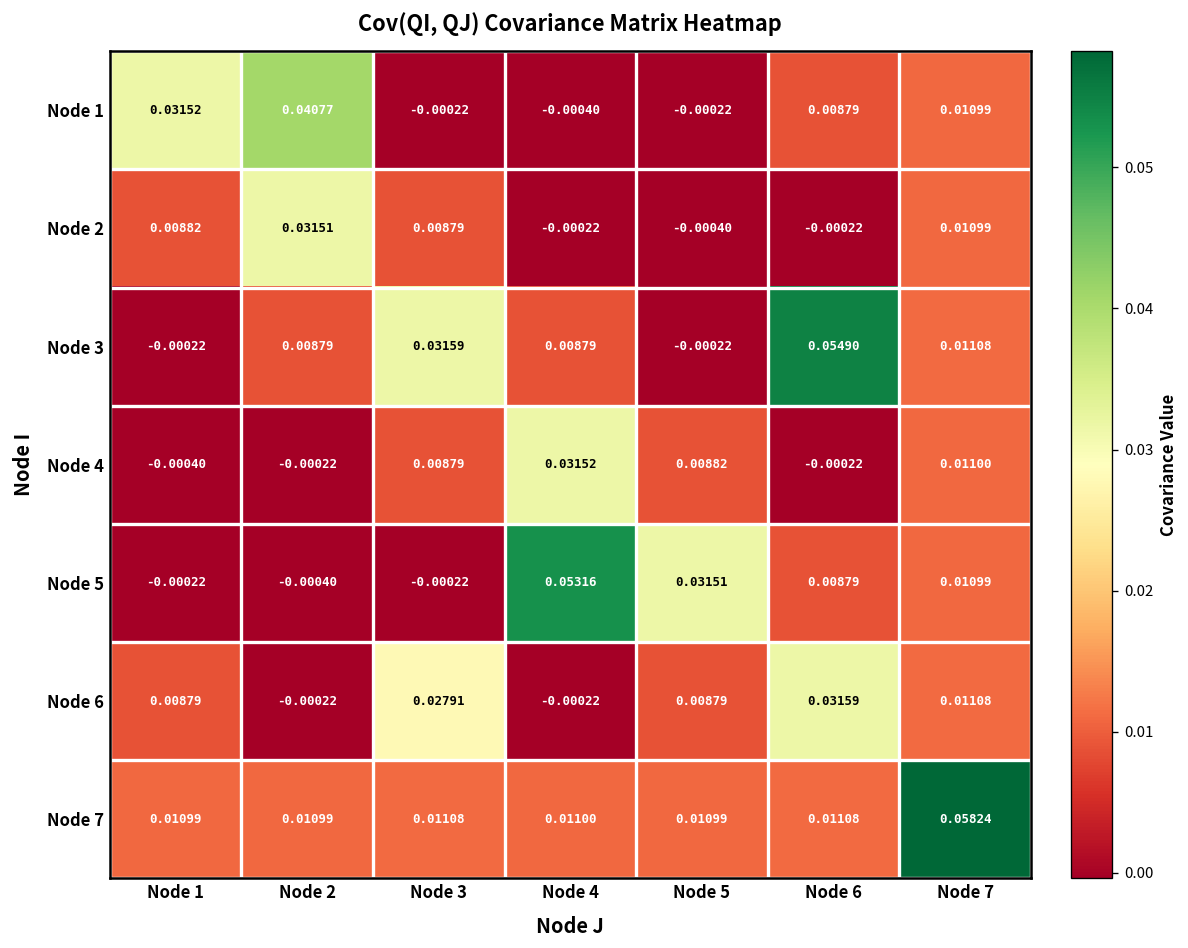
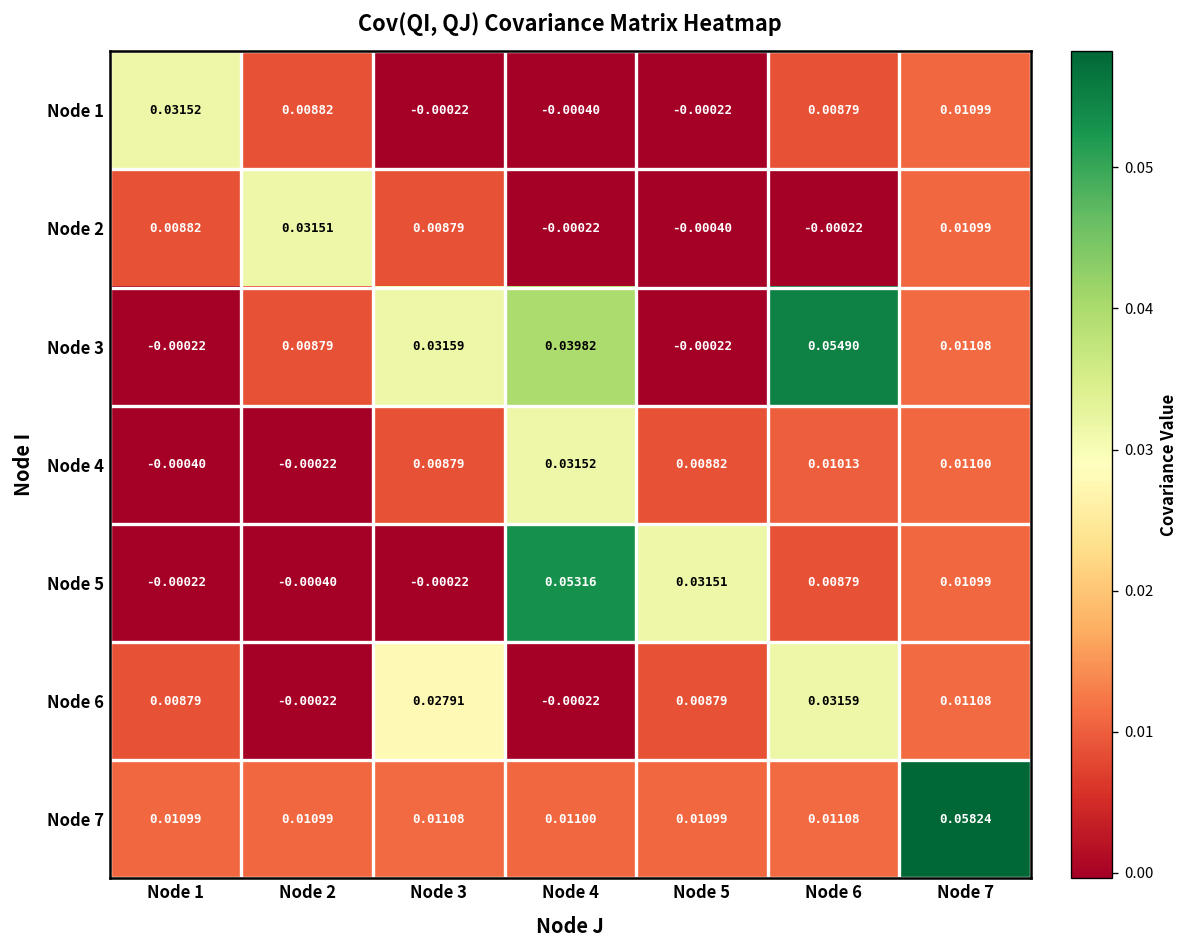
  {
    "Node 1": {
      "Node 1": 0.03152,
-     "Node 2": 0.04077,
+     "Node 2": 0.00882,
      "Node 3": -0.00022,
      "Node 4": -0.00040,
      "Node 5": -0.00022,
      "Node 6": 0.00879,
      "Node 7": 0.01099
    },
    "Node 2": {
      "Node 1": 0.00882,
      "Node 2": 0.03151,
      "Node 3": 0.00879,
      "Node 4": -0.00022,
      "Node 5": -0.00040,
      "Node 6": -0.00022,
      "Node 7": 0.01099
    },
    "Node 3": {
      "Node 1": -0.00022,
      "Node 2": 0.00879,
      "Node 3": 0.03159,
-     "Node 4": 0.00879,
+     "Node 4": 0.03982,
      "Node 5": -0.00022,
      "Node 6": 0.05490,
      "Node 7": 0.01108
    },
    "Node 4": {
      "Node 1": -0.00040,
      "Node 2": -0.00022,
      "Node 3": 0.00879,
      "Node 4": 0.03152,
      "Node 5": 0.00882,
-     "Node 6": -0.00022,
+     "Node 6": 0.01013,
      "Node 7": 0.01100
    },
    "Node 5": {
      "Node 1": -0.00022,
      "Node 2": -0.00040,
      "Node 3": -0.00022,
      "Node 4": 0.05316,
      "Node 5": 0.03151,
      "Node 6": 0.00879,
      "Node 7": 0.01099
    },
    "Node 6": {
      "Node 1": 0.00879,
      "Node 2": -0.00022,
      "Node 3": 0.02791,
      "Node 4": -0.00022,
      "Node 5": 0.00879,
      "Node 6": 0.03159,
      "Node 7": 0.01108
    },
    "Node 7": {
      "Node 1": 0.01099,
      "Node 2": 0.01099,
      "Node 3": 0.01108,
      "Node 4": 0.01100,
      "Node 5": 0.01099,
      "Node 6": 0.01108,
      "Node 7": 0.05824
    }
  }
